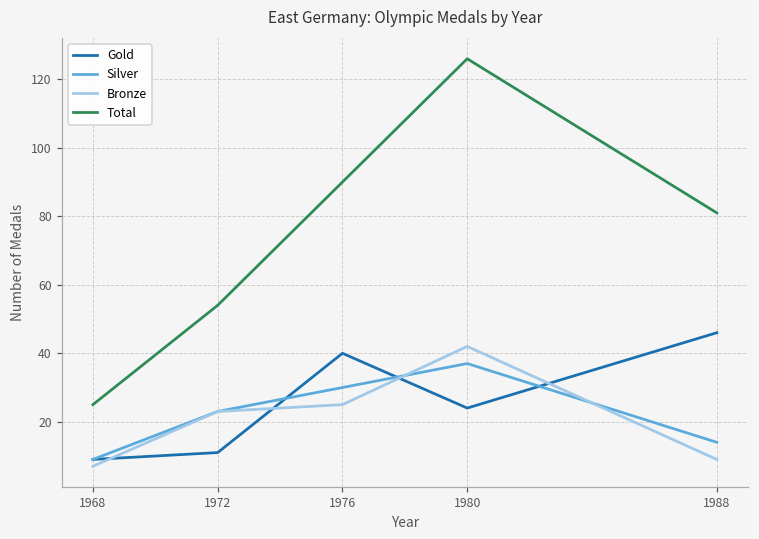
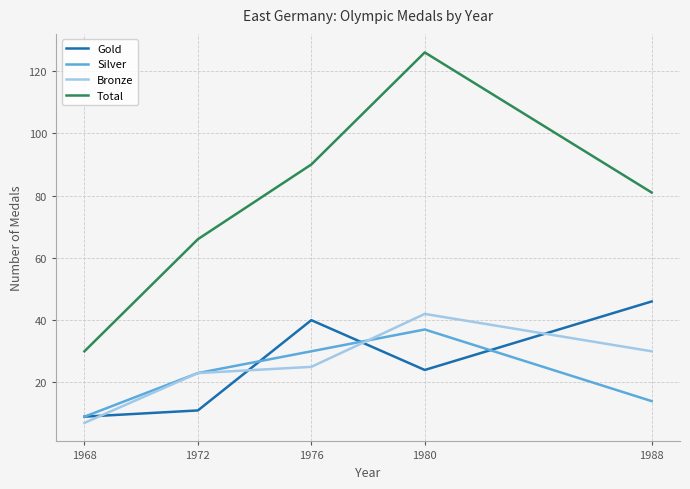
  {
    "Gold": {
      "1972": 11,
      "1976": 40,
      "1980": 24,
      "1988": 46
    },
    "Silver": {
      "1976": 30,
      "1980": 37,
      "1988": 14
    },
    "Bronze": {
      "1968": 7,
      "1976": 25,
      "1980": 42,
-     "1988": 9
+     "1988": 30
    },
    "Total": {
-     "1968": 25,
-     "1972": 54,
+     "1968": 30,
+     "1972": 66,
      "1976": 90,
      "1980": 126,
      "1988": 81
    }
  }
